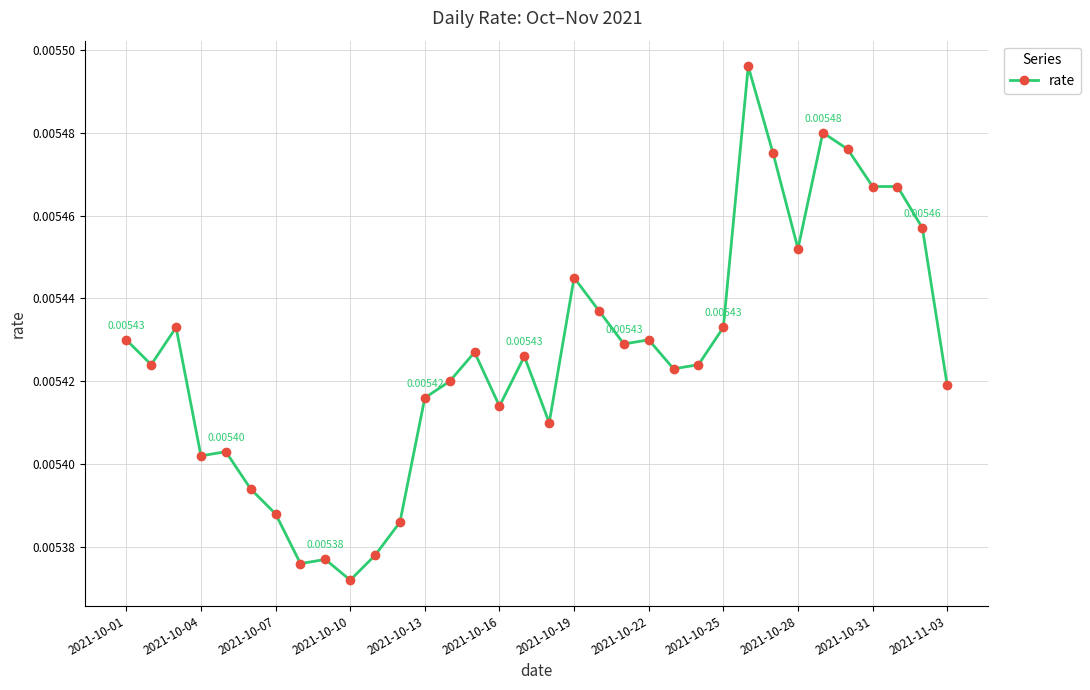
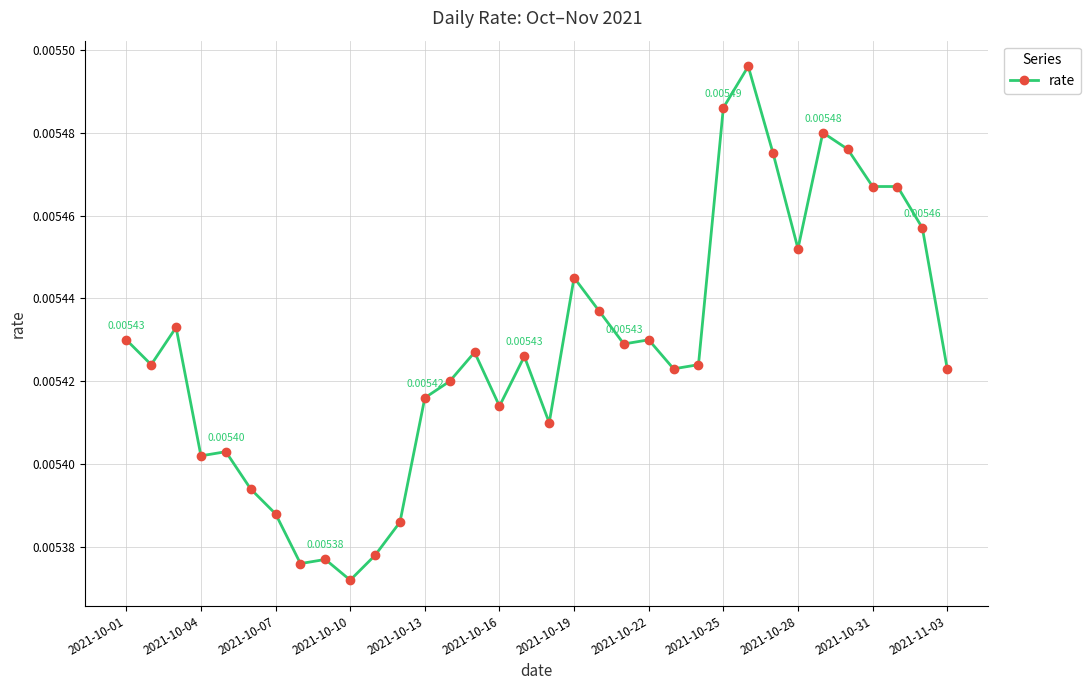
  {
    "2021-10-01": 0.00543,
    "2021-10-22": 0.00543,
-   "2021-10-25": 0.00543,
-   "2021-11-03": 0.005419
+   "2021-10-25": 0.00549,
+   "2021-11-03": 0.005423
  }
